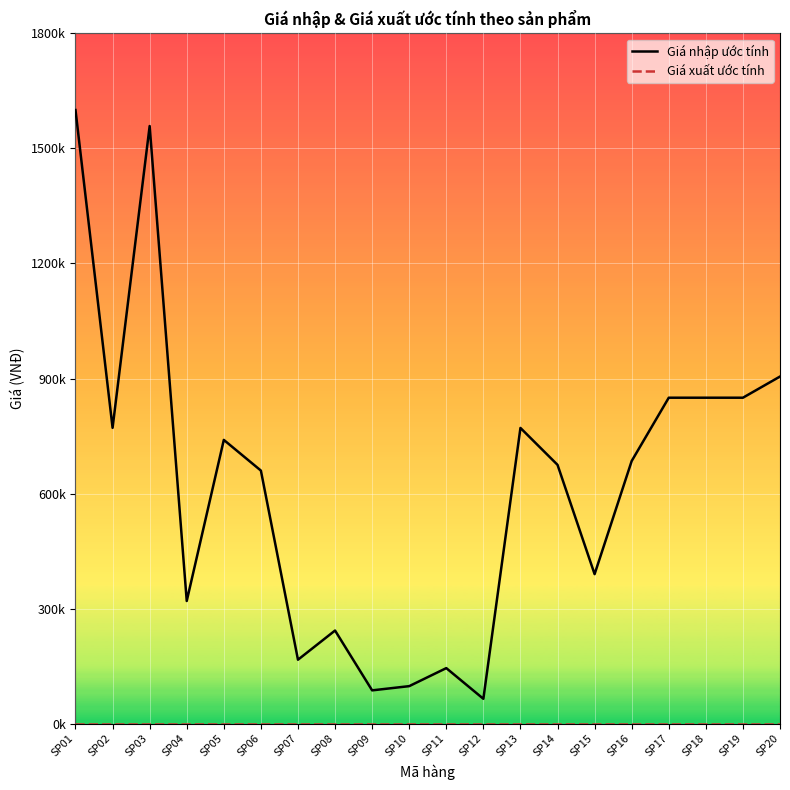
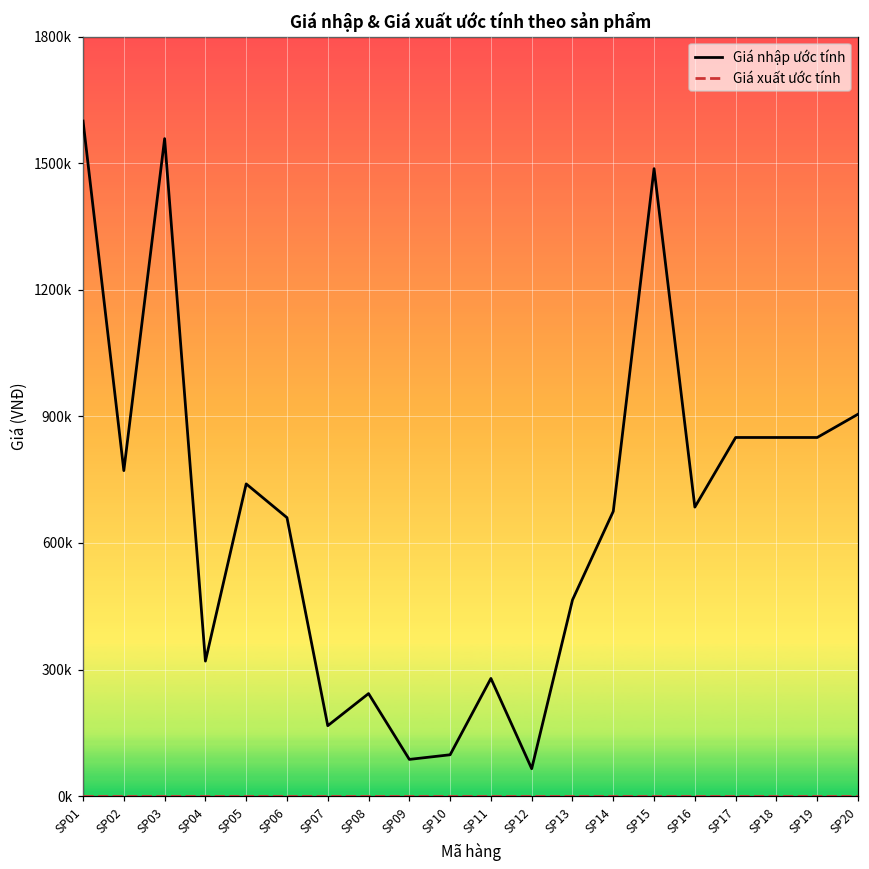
  {
    "Giá nhập ước tính": {
      "SP01": 1600000,
      "SP02": 770000,
      "SP03": 1560000,
      "SP04": 320000,
      "SP05": 740000,
      "SP06": 660000,
      "SP07": 170000,
      "SP08": 240000,
      "SP09": 90000,
      "SP10": 100000,
-     "SP11": 150000,
+     "SP11": 280000,
      "SP12": 70000,
-     "SP13": 770000,
+     "SP13": 470000,
      "SP14": 680000,
-     "SP15": 390000,
+     "SP15": 1490000,
      "SP16": 690000,
      "SP17": 850000,
      "SP18": 850000,
      "SP19": 850000,
      "SP20": 910000
    },
    "Giá xuất ước tính": {
      "SP01": 0,
      "SP02": 0,
      "SP03": 0,
      "SP04": 0,
      "SP05": 0,
      "SP06": 0,
      "SP07": 0,
      "SP08": 0,
      "SP09": 0,
      "SP10": 0,
      "SP11": 0,
      "SP12": 0,
      "SP13": 0,
      "SP14": 0,
      "SP15": 0,
      "SP16": 0,
      "SP17": 0,
      "SP18": 0,
      "SP19": 0,
      "SP20": 0
    }
  }
